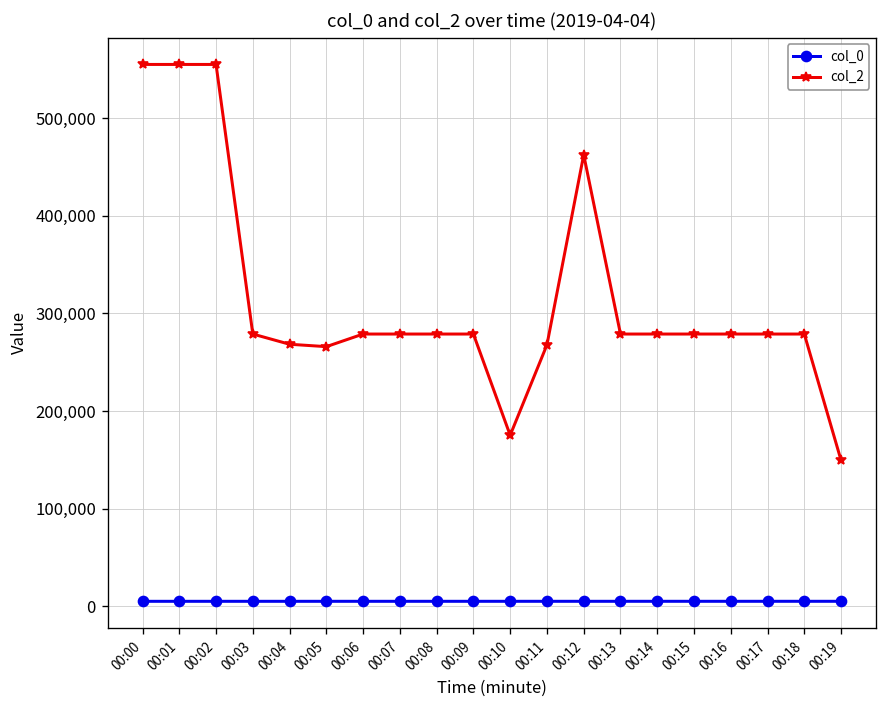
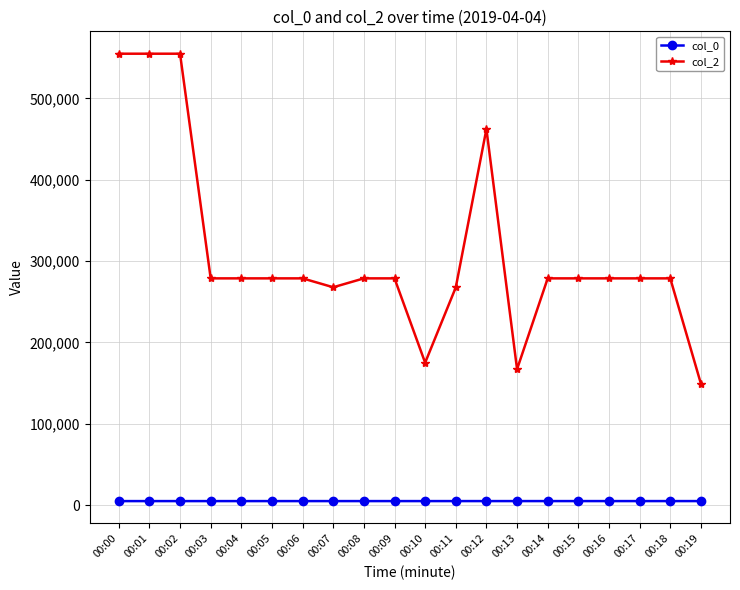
  {
    "col_0": {
      "00:00": "0",
      "00:01": "0",
      "00:02": "10,000",
      "00:03": "10,000",
      "00:04": "10,000",
      "00:05": "10,000",
      "00:06": "10,000",
      "00:07": "10,000",
      "00:08": "10,000",
      "00:09": "10,000",
      "00:10": "10,000",
      "00:11": "10,000",
      "00:12": "10,000",
      "00:13": "10,000",
      "00:14": "10,000",
      "00:15": "10,000",
      "00:16": "10,000",
      "00:17": "10,000",
      "00:18": "10,000",
      "00:19": "10,000"
    },
    "col_2": {
      "00:00": "560,000",
      "00:01": "560,000",
      "00:02": "560,000",
      "00:03": "280,000",
-     "00:04": "270,000",
-     "00:05": "270,000",
+     "00:04": "280,000",
+     "00:05": "280,000",
      "00:06": "280,000",
-     "00:07": "280,000",
+     "00:07": "270,000",
      "00:08": "280,000",
      "00:09": "280,000",
      "00:10": "180,000",
      "00:11": "270,000",
      "00:12": "460,000",
-     "00:13": "280,000",
+     "00:13": "170,000",
      "00:14": "280,000",
      "00:15": "280,000",
      "00:16": "280,000",
      "00:17": "280,000",
      "00:18": "280,000",
      "00:19": "150,000"
    }
  }
